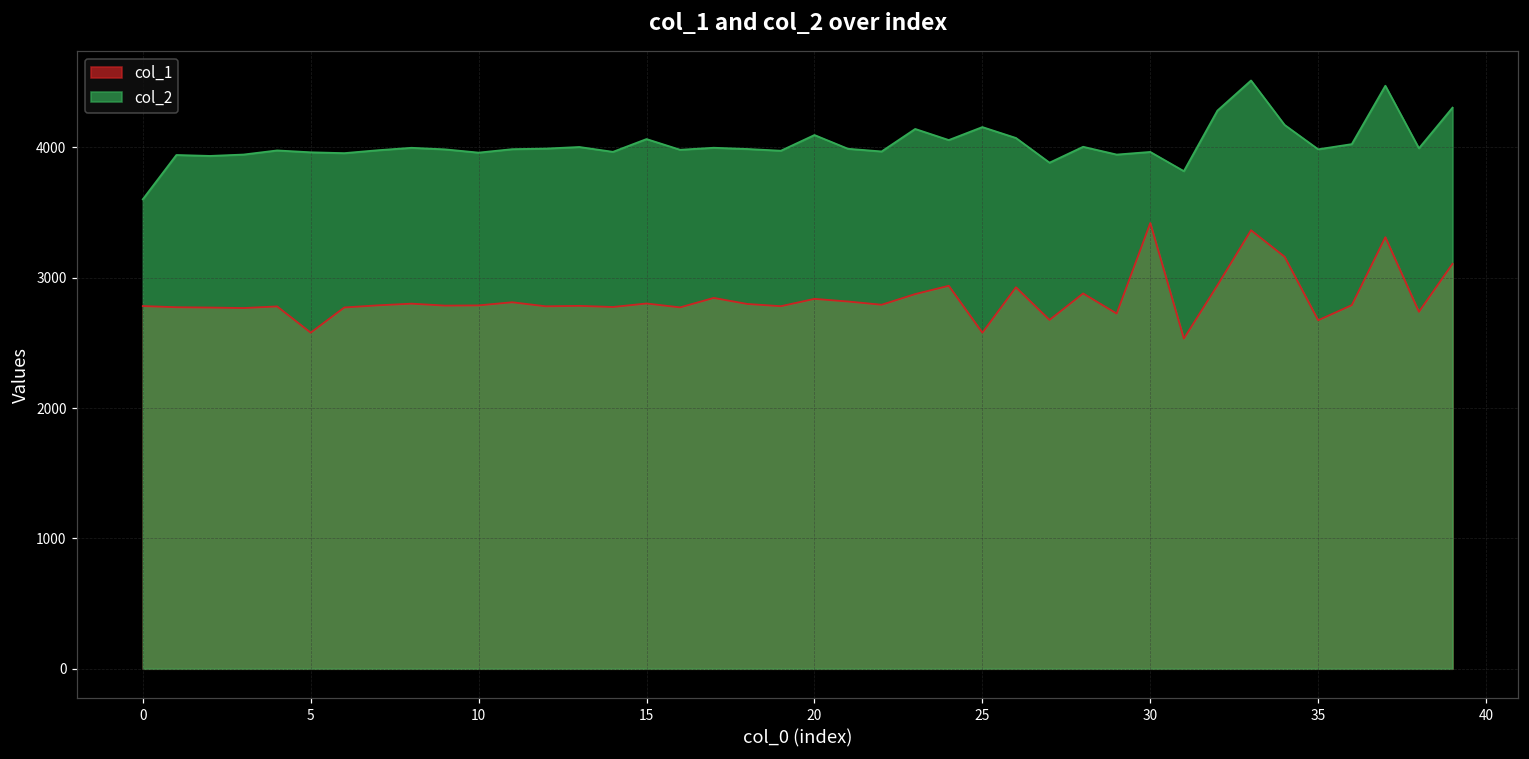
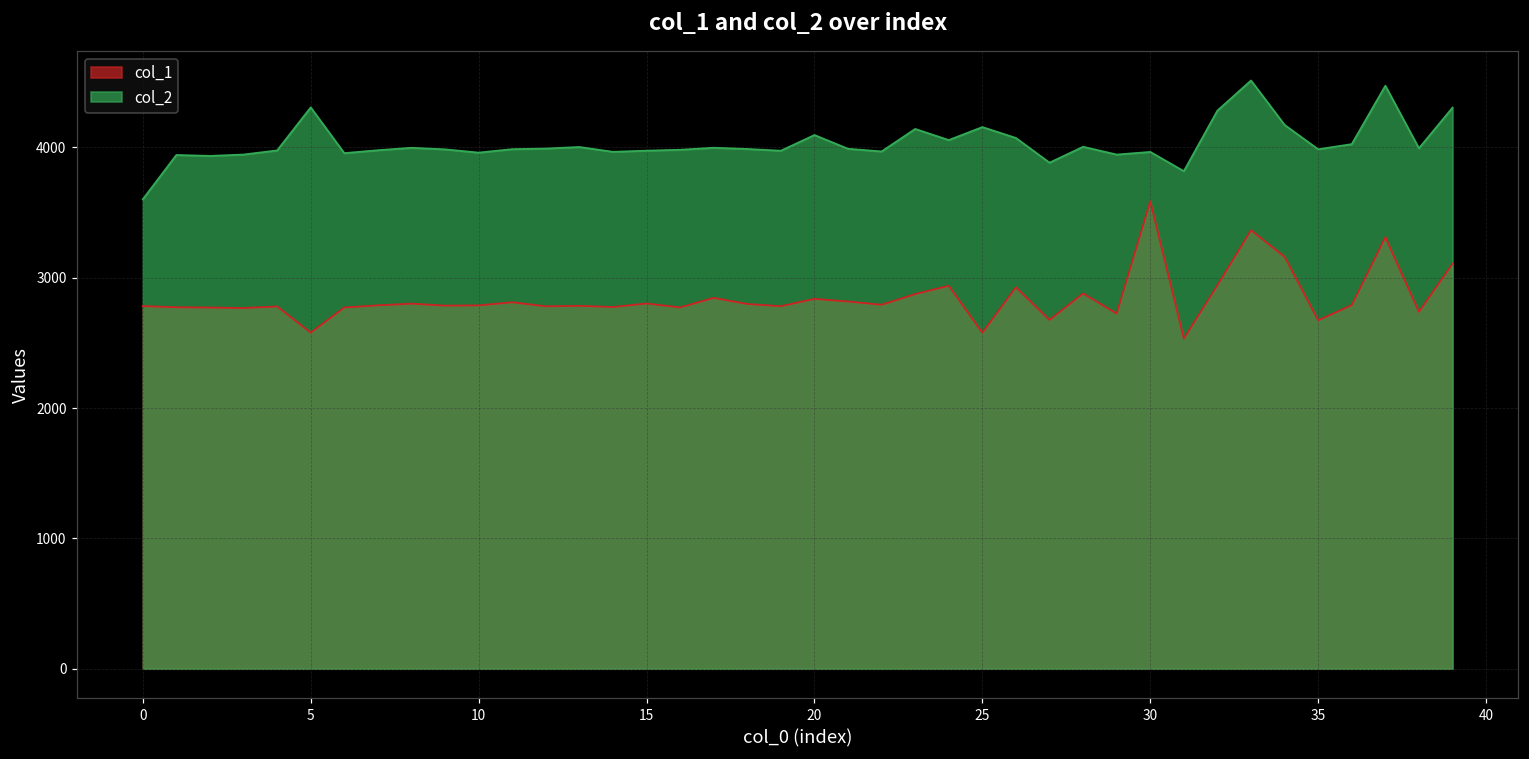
  {
    "col_1": {
      "0": 2780,
      "5": 2580,
      "10": 2790,
      "15": 2800,
      "20": 2840,
      "25": 2580,
-     "30": 3420,
+     "30": 3590,
      "35": 2670
    },
    "col_2": {
      "0": 3600,
-     "5": 3960,
+     "5": 4310,
      "10": 3960,
-     "15": 4060,
+     "15": 3970,
      "20": 4090,
      "25": 4150,
      "30": 3960,
      "35": 3980
    }
  }
